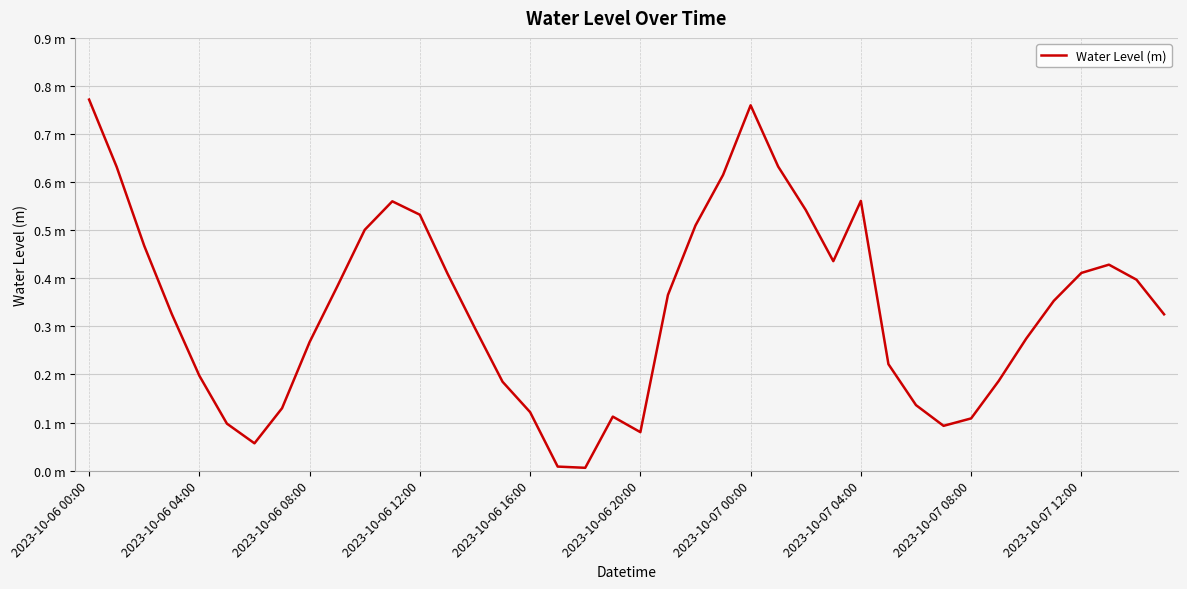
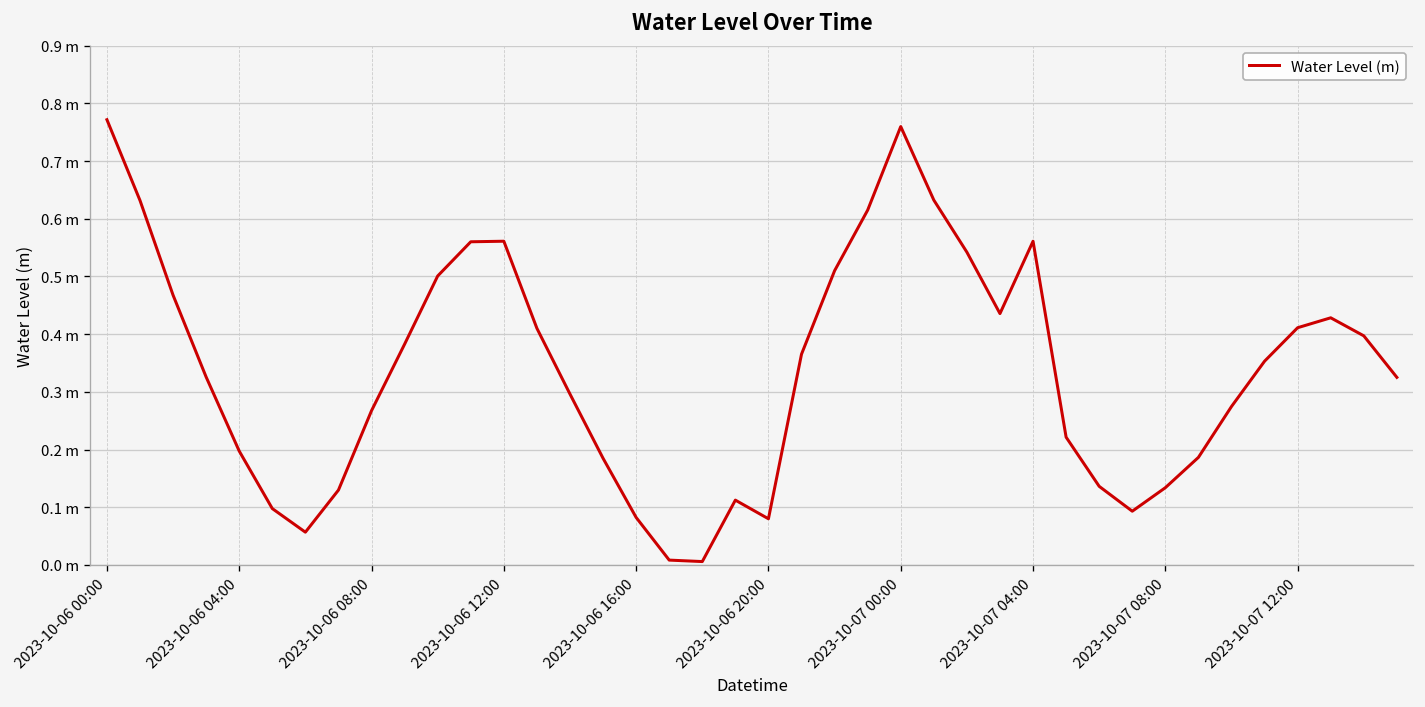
  {
    "2023-10-06 00:00": "0.77 m",
    "2023-10-06 04:00": "0.20 m",
    "2023-10-06 08:00": "0.27 m",
-   "2023-10-06 12:00": "0.53 m",
-   "2023-10-06 16:00": "0.12 m",
+   "2023-10-06 12:00": "0.56 m",
+   "2023-10-06 16:00": "0.08 m",
    "2023-10-06 20:00": "0.08 m",
    "2023-10-07 00:00": "0.76 m",
    "2023-10-07 04:00": "0.56 m",
-   "2023-10-07 08:00": "0.11 m",
+   "2023-10-07 08:00": "0.13 m",
    "2023-10-07 12:00": "0.41 m"
  }
